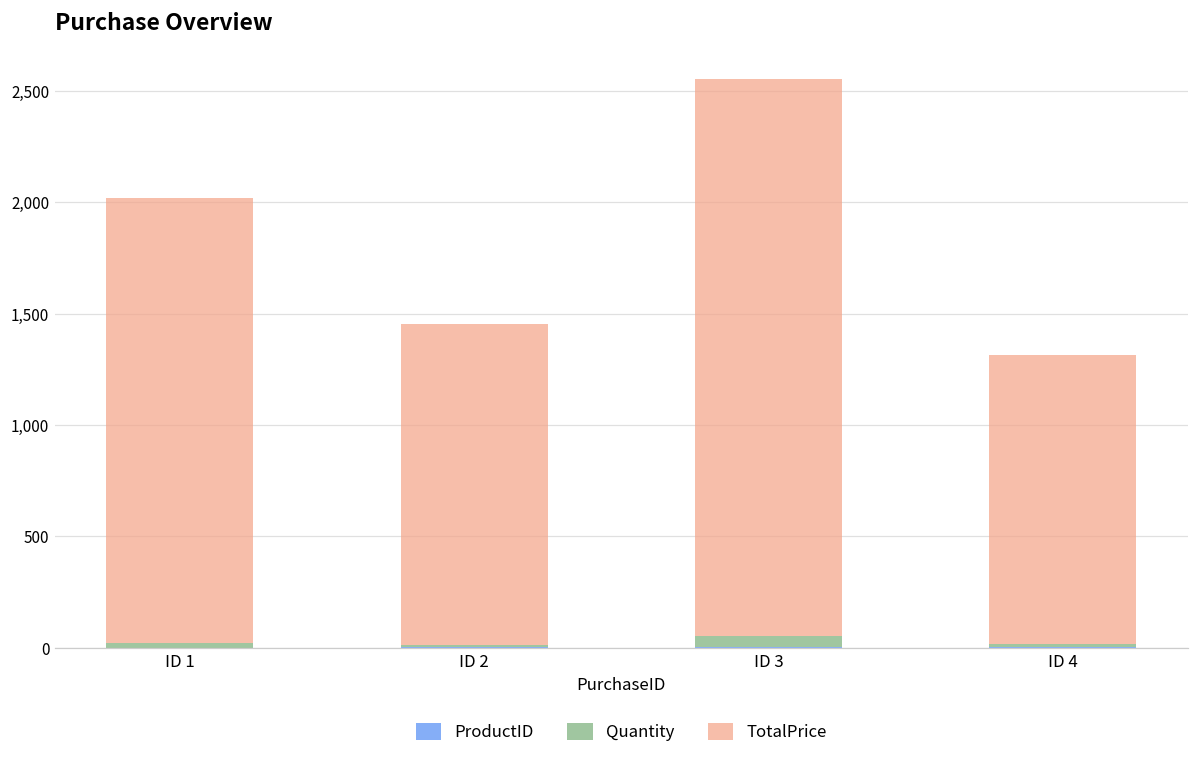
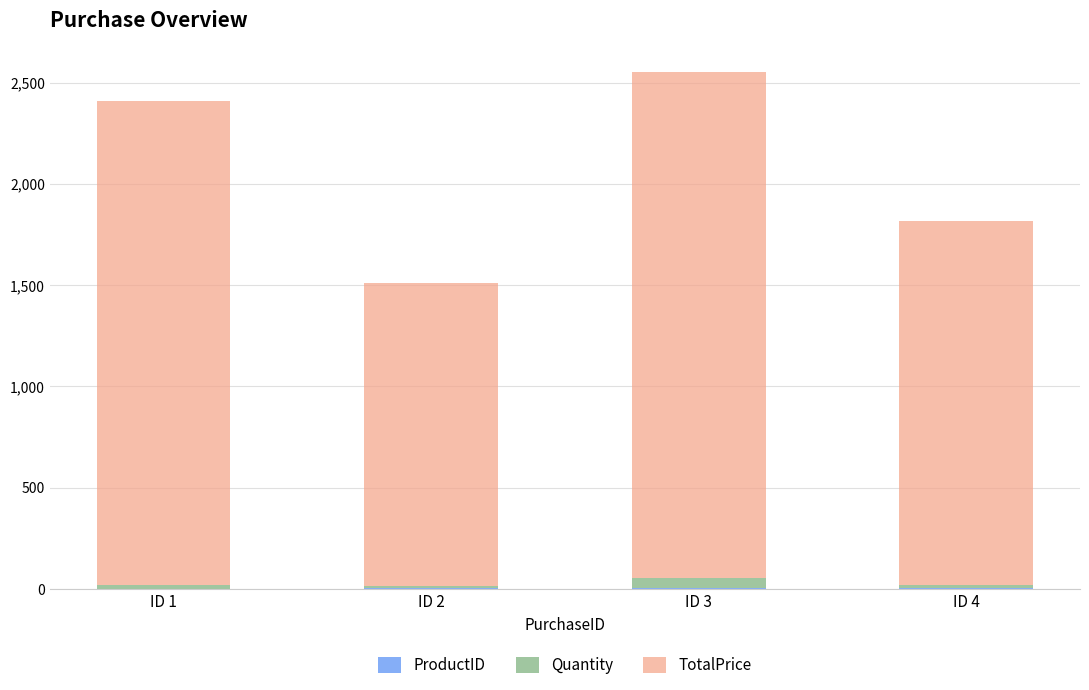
  {
    "Quantity": {
      "ID 1": "20",
      "ID 3": "50",
      "ID 4": "20"
    },
    "TotalPrice": {
-     "ID 1": "2,000",
-     "ID 2": "1,440",
+     "ID 1": "2,390",
+     "ID 2": "1,500",
      "ID 3": "2,500",
-     "ID 4": "1,290"
+     "ID 4": "1,800"
    }
  }
